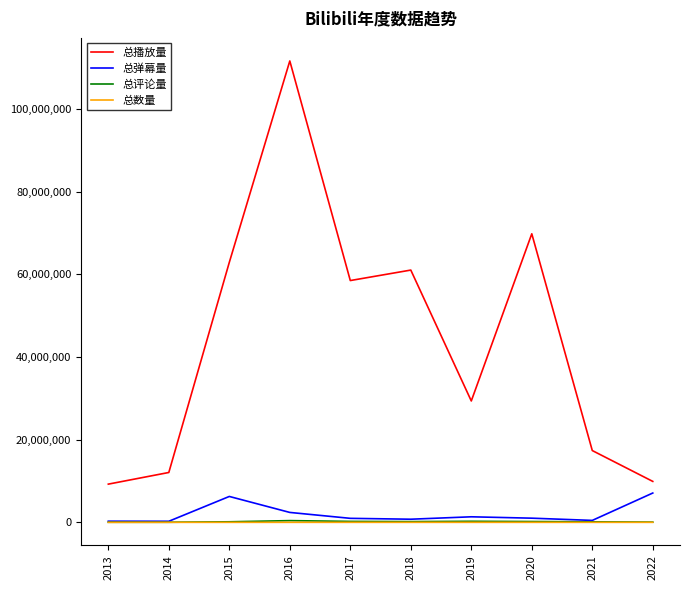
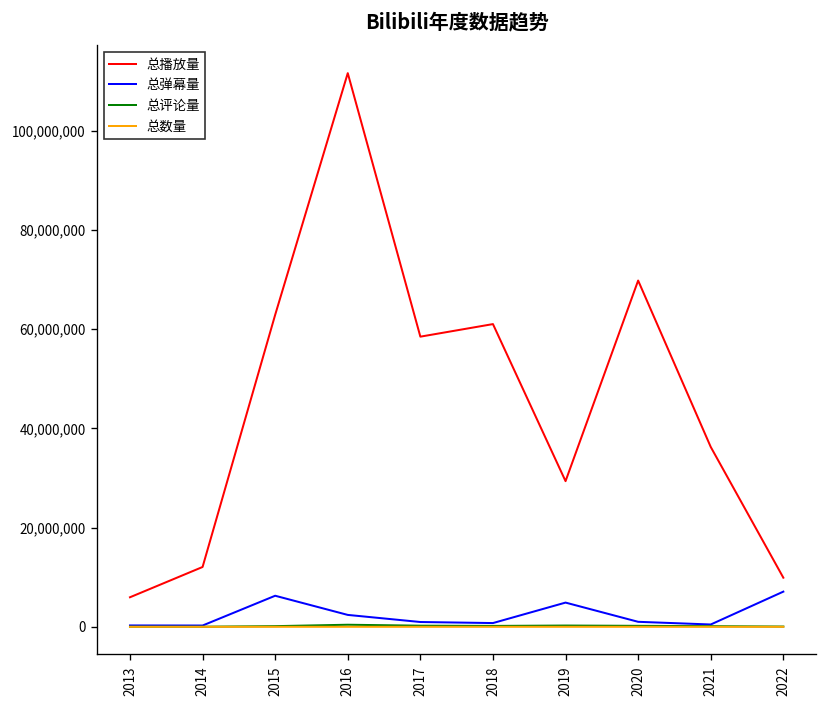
  {
    "总播放量": {
-     "2013": "9,000,000",
+     "2013": "6,000,000",
      "2014": "12,000,000",
      "2015": "63,000,000",
      "2016": "112,000,000",
      "2017": "58,000,000",
      "2018": "61,000,000",
      "2019": "29,000,000",
      "2020": "70,000,000",
-     "2021": "17,000,000",
+     "2021": "36,000,000",
      "2022": "10,000,000"
    },
    "总弹幕量": {
      "2015": "6,000,000",
      "2016": "2,000,000",
      "2017": "1,000,000",
-     "2019": "1,000,000",
+     "2019": "5,000,000",
      "2020": "1,000,000",
      "2022": "7,000,000"
    }
  }
